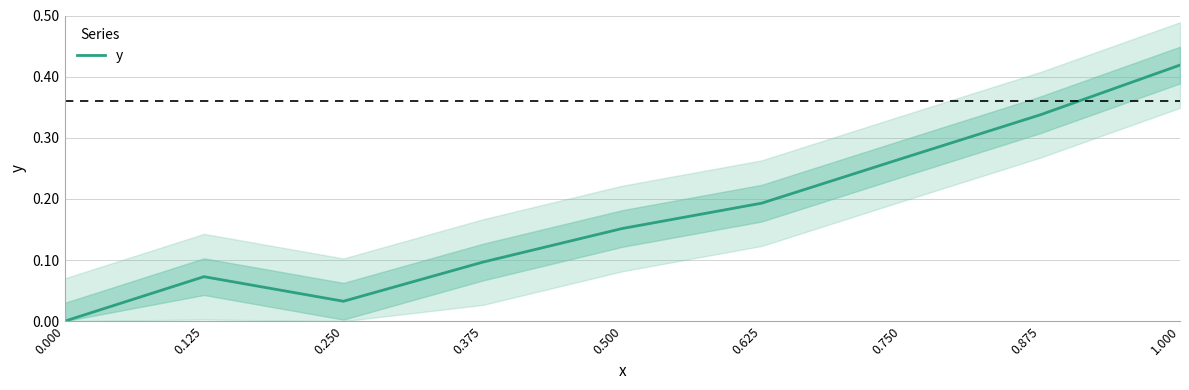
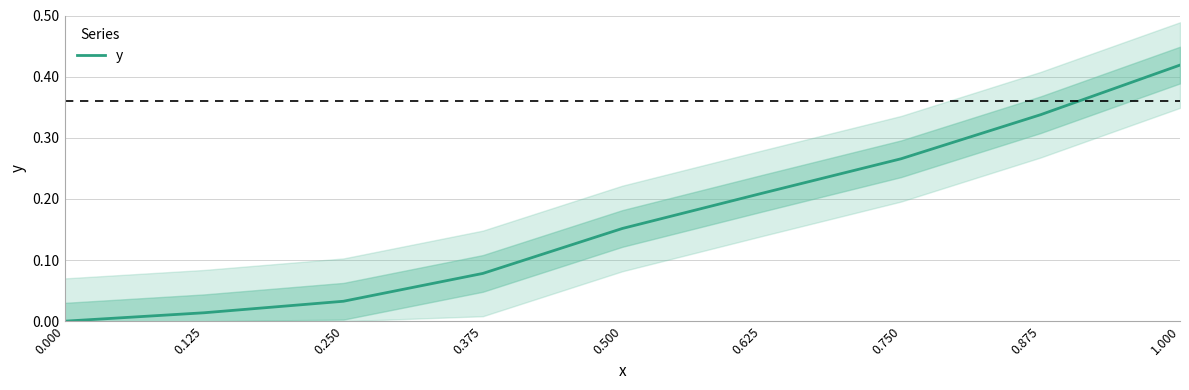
  {
    "y": {
      "0.000": 0.00,
-     "0.125": 0.07,
+     "0.125": 0.01,
      "0.250": 0.03,
-     "0.375": 0.10,
+     "0.375": 0.08,
      "0.500": 0.15,
-     "0.625": 0.19,
+     "0.625": 0.21,
      "0.750": 0.27,
      "0.875": 0.34,
      "1.000": 0.42
    }
  }
